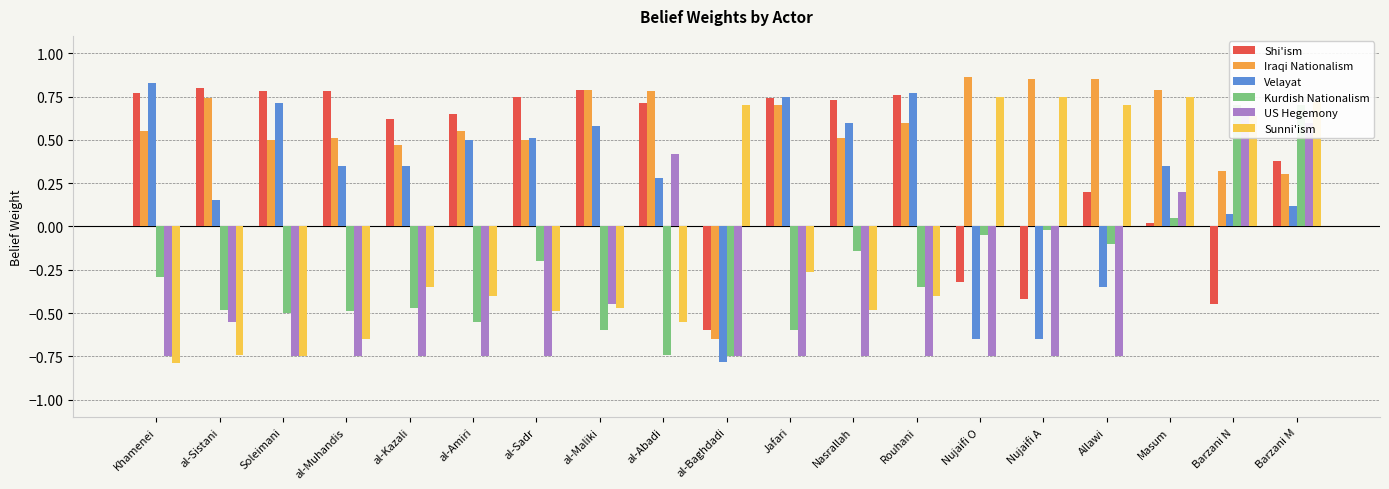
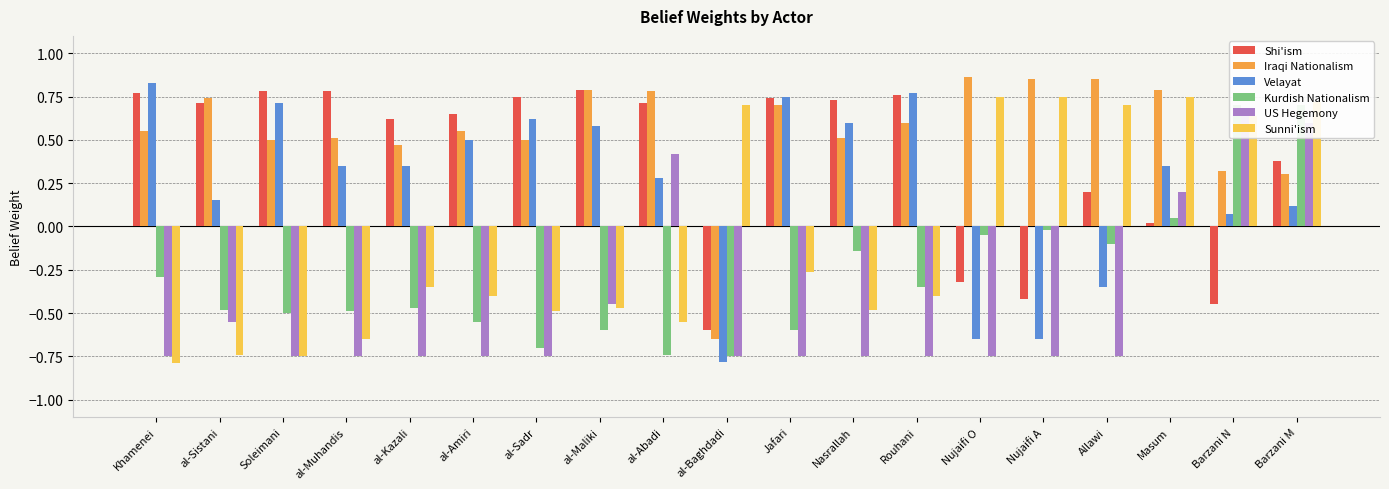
  {
    "Shi'ism": {
      "Khamenei": 0.77,
-     "al-Sistani": 0.80,
+     "al-Sistani": 0.71,
      "Soleimani": 0.78,
      "al-Muhandis": 0.78,
      "al-Kazali": 0.62,
      "al-Amiri": 0.65,
      "al-Sadr": 0.75,
      "al-Maliki": 0.79,
      "al-Abadi": 0.71,
      "al-Baghdadi": -0.60,
      "Jafari": 0.74,
      "Nasrallah": 0.73,
      "Rouhani": 0.76,
      "Nujaifi O": -0.32,
      "Nujaifi A": -0.42,
      "Allawi": 0.20,
      "Masum": 0.02,
      "Barzani N": -0.45,
      "Barzani M": 0.38
    },
    "Velayat": {
      "Khamenei": 0.83,
      "al-Sistani": 0.15,
      "Soleimani": 0.71,
      "al-Muhandis": 0.35,
      "al-Kazali": 0.35,
      "al-Amiri": 0.50,
-     "al-Sadr": 0.51,
+     "al-Sadr": 0.62,
      "al-Maliki": 0.58,
      "al-Abadi": 0.28,
      "al-Baghdadi": -0.78,
      "Jafari": 0.75,
      "Nasrallah": 0.60,
      "Rouhani": 0.77,
      "Nujaifi O": -0.65,
      "Nujaifi A": -0.65,
      "Allawi": -0.35,
      "Masum": 0.35,
      "Barzani N": 0.07,
      "Barzani M": 0.12
    },
    "Kurdish Nationalism": {
      "Khamenei": -0.3,
      "al-Sistani": -0.48,
      "Soleimani": -0.5,
      "al-Muhandis": -0.5,
      "al-Kazali": -0.47,
      "al-Amiri": -0.55,
-     "al-Sadr": -0.2,
+     "al-Sadr": -0.7,
      "al-Maliki": -0.6,
      "al-Abadi": -0.74,
      "al-Baghdadi": -0.75,
      "Jafari": -0.6,
      "Nasrallah": -0.14,
      "Rouhani": -0.35,
      "Nujaifi O": -0.05,
      "Nujaifi A": -0.02,
      "Allawi": -0.1,
      "Masum": 0.05
    },
    "US Hegemony": {
      "Khamenei": -0.75,
      "al-Sistani": -0.55,
      "Soleimani": -0.75,
      "al-Muhandis": -0.75,
      "al-Kazali": -0.75,
      "al-Amiri": -0.75,
      "al-Sadr": -0.75,
      "al-Maliki": -0.45,
      "al-Abadi": 0.42,
      "al-Baghdadi": -0.75,
      "Jafari": -0.75,
      "Nasrallah": -0.75,
      "Rouhani": -0.75,
      "Nujaifi O": -0.75,
      "Nujaifi A": -0.75,
      "Allawi": -0.75,
      "Masum": 0.20
    }
  }
